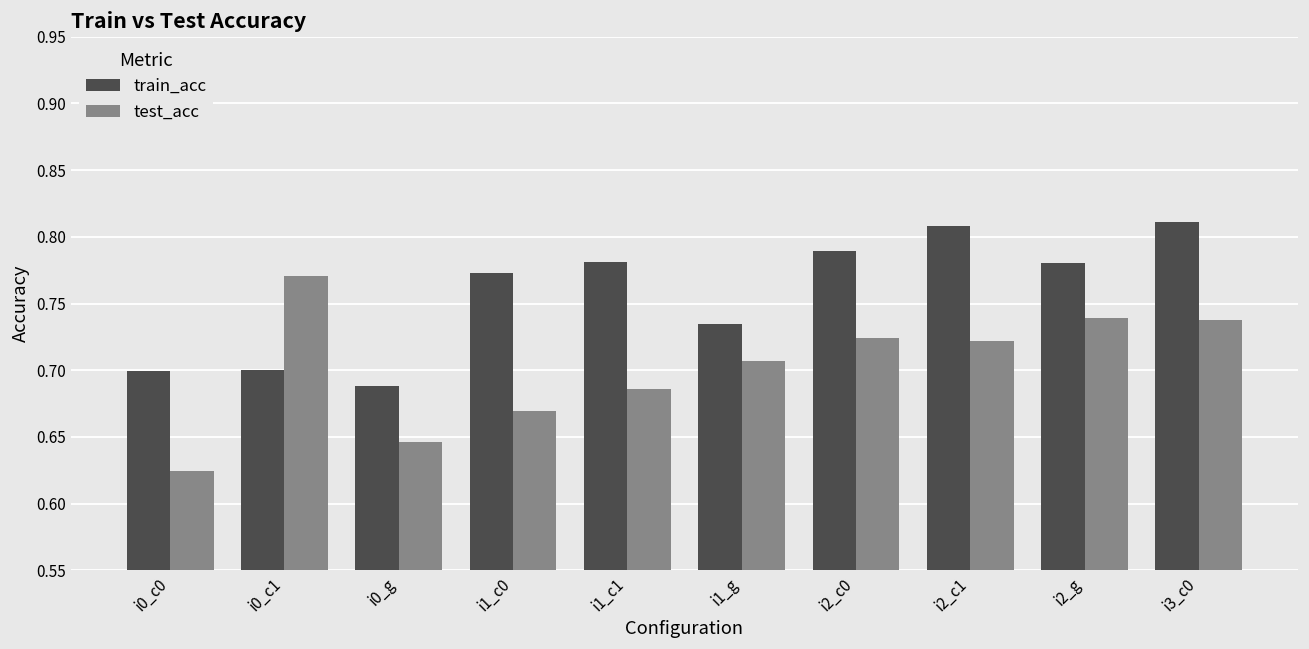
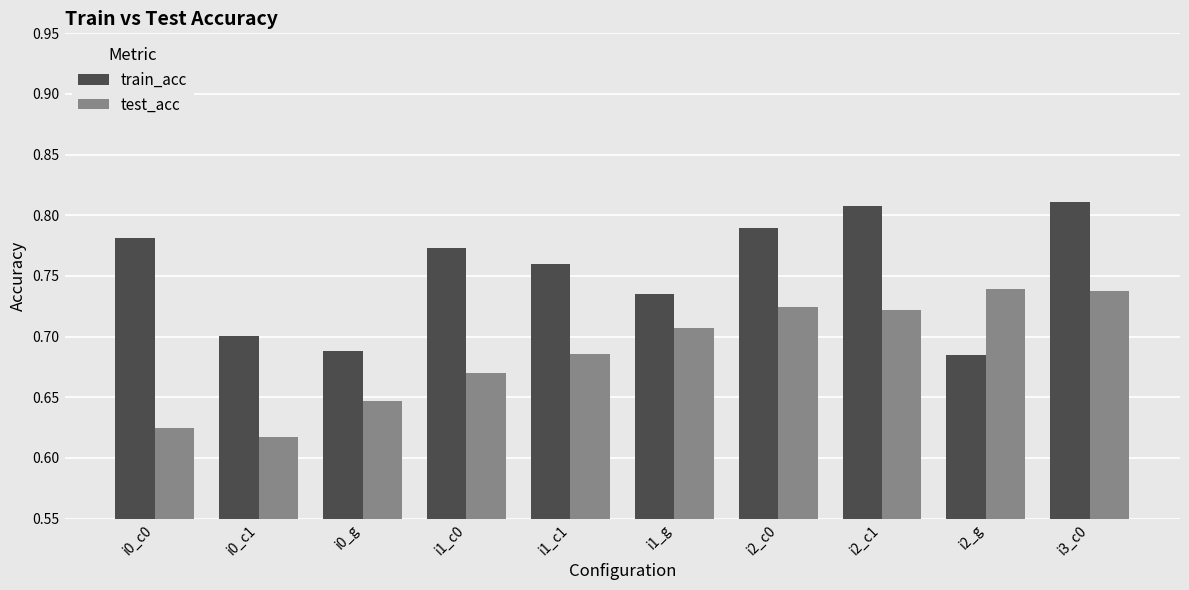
  {
    "train_acc": {
-     "i0_c0": 0.699,
+     "i0_c0": 0.782,
      "i0_c1": 0.700,
      "i0_g": 0.688,
      "i1_c0": 0.773,
-     "i1_c1": 0.782,
+     "i1_c1": 0.760,
      "i1_g": 0.735,
      "i2_c0": 0.789,
      "i2_c1": 0.808,
-     "i2_g": 0.780,
+     "i2_g": 0.685,
      "i3_c0": 0.811
    },
    "test_acc": {
      "i0_c0": 0.624,
-     "i0_c1": 0.771,
+     "i0_c1": 0.618,
      "i0_g": 0.647,
      "i1_c0": 0.670,
      "i1_c1": 0.686,
      "i1_g": 0.707,
      "i2_c0": 0.724,
      "i2_c1": 0.722,
      "i2_g": 0.739,
      "i3_c0": 0.737
    }
  }
